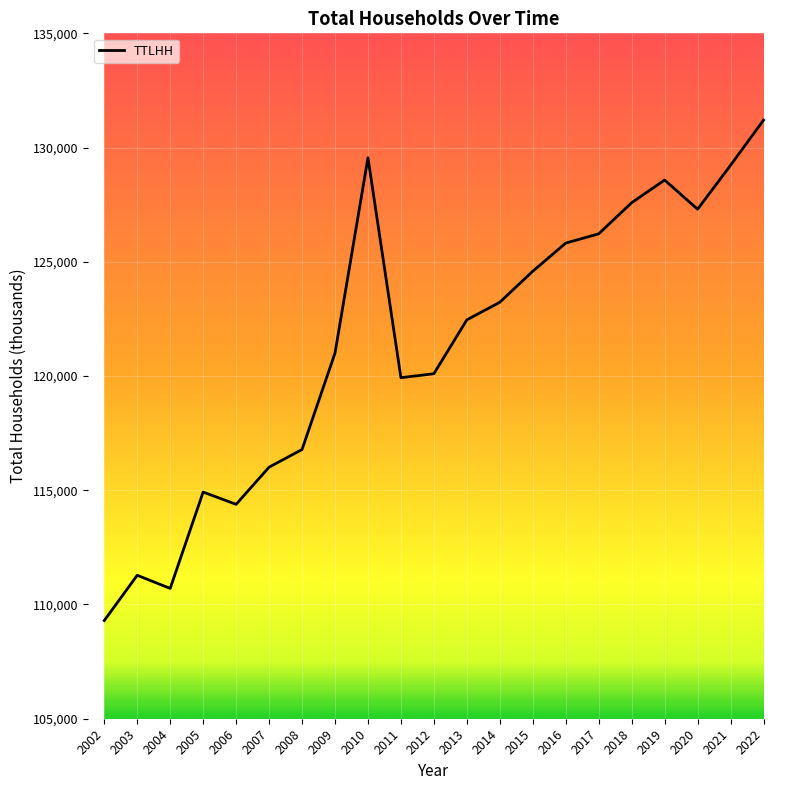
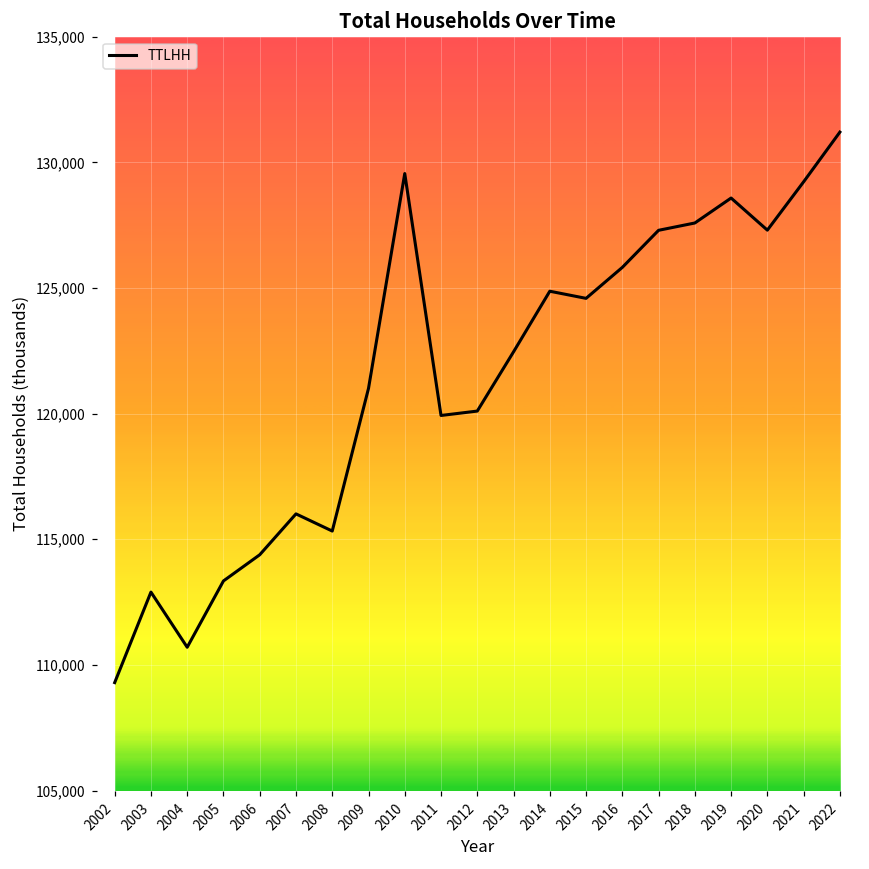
  {
    "2002": "109,300",
-   "2003": "111,300",
+   "2003": "112,900",
    "2004": "110,700",
-   "2005": "114,900",
+   "2005": "113,300",
    "2006": "114,400",
    "2007": "116,000",
-   "2008": "116,800",
+   "2008": "115,300",
    "2009": "121,000",
    "2010": "129,600",
    "2011": "119,900",
    "2012": "120,100",
    "2013": "122,500",
-   "2014": "123,200",
+   "2014": "124,900",
    "2015": "124,600",
    "2016": "125,800",
-   "2017": "126,200",
+   "2017": "127,300",
    "2018": "127,600",
    "2019": "128,600",
    "2020": "127,300",
    "2021": "129,200",
    "2022": "131,200"
  }
